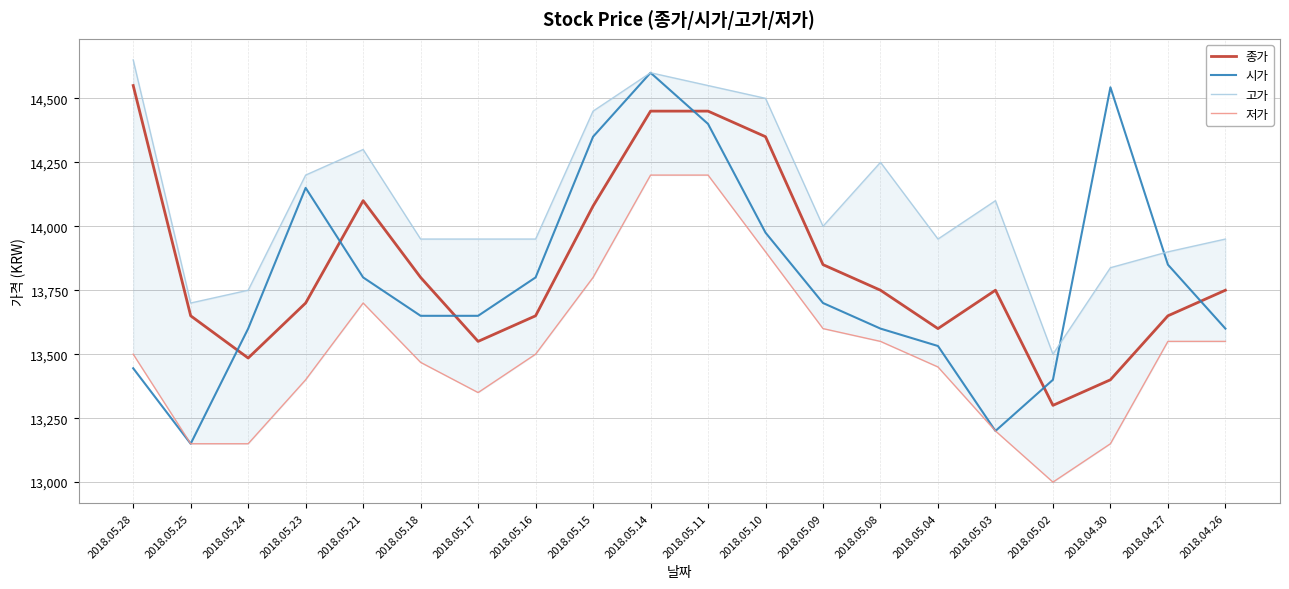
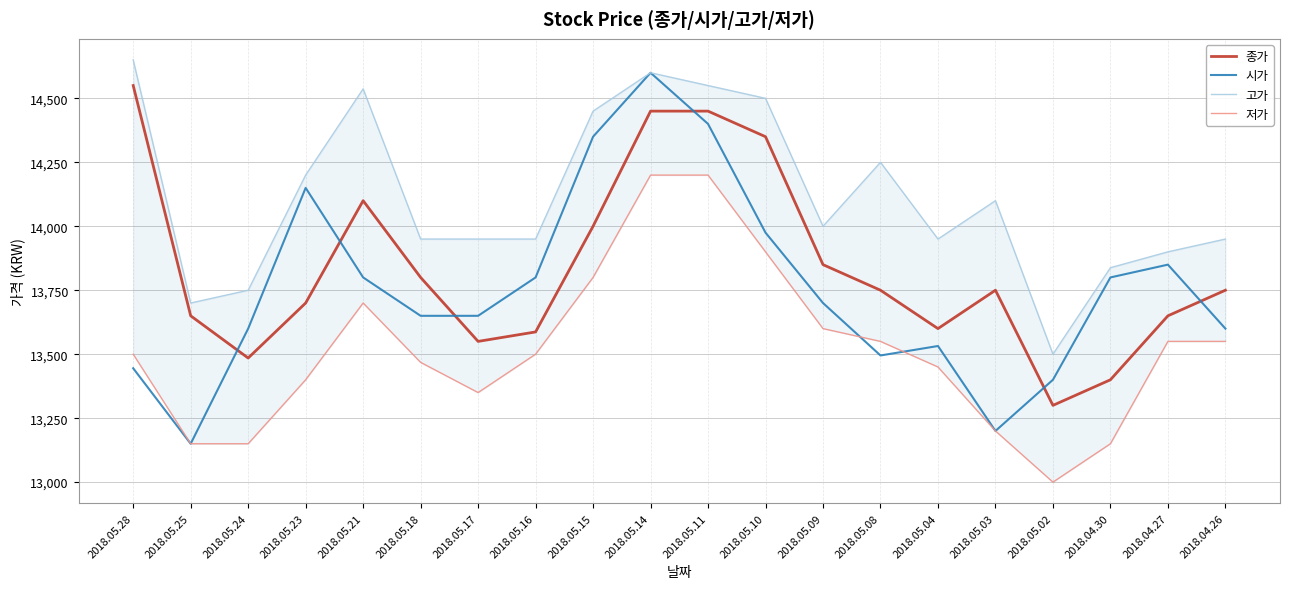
  {
    "종가": {
      "2018.05.28": "14,550",
      "2018.05.25": "13,650",
      "2018.05.24": "13,490",
      "2018.05.23": "13,700",
      "2018.05.21": "14,100",
      "2018.05.18": "13,800",
      "2018.05.17": "13,550",
-     "2018.05.16": "13,650",
-     "2018.05.15": "14,080",
+     "2018.05.16": "13,590",
+     "2018.05.15": "14,000",
      "2018.05.14": "14,450",
      "2018.05.11": "14,450",
      "2018.05.10": "14,350",
      "2018.05.09": "13,850",
      "2018.05.08": "13,750",
      "2018.05.04": "13,600",
      "2018.05.03": "13,750",
      "2018.05.02": "13,300",
      "2018.04.30": "13,400",
      "2018.04.27": "13,650",
      "2018.04.26": "13,750"
    },
    "시가": {
      "2018.05.28": "13,450",
      "2018.05.24": "13,600",
      "2018.05.23": "14,150",
      "2018.05.21": "13,800",
      "2018.05.18": "13,650",
      "2018.05.17": "13,650",
      "2018.05.16": "13,800",
      "2018.05.15": "14,350",
      "2018.05.11": "14,400",
      "2018.05.10": "13,980",
      "2018.05.09": "13,700",
-     "2018.05.08": "13,600",
+     "2018.05.08": "13,500",
      "2018.05.04": "13,530",
      "2018.05.02": "13,400",
-     "2018.04.30": "14,540",
+     "2018.04.30": "13,800",
      "2018.04.27": "13,850",
      "2018.04.26": "13,600"
    },
    "고가": {
      "2018.05.28": "14,650",
      "2018.05.25": "13,700",
      "2018.05.24": "13,750",
      "2018.05.23": "14,200",
-     "2018.05.21": "14,300",
+     "2018.05.21": "14,540",
      "2018.05.18": "13,950",
      "2018.05.17": "13,950",
      "2018.05.16": "13,950",
      "2018.05.15": "14,450",
      "2018.05.11": "14,550",
      "2018.05.10": "14,500",
      "2018.05.09": "14,000",
      "2018.05.08": "14,250",
      "2018.05.04": "13,950",
      "2018.05.03": "14,100",
      "2018.05.02": "13,500",
      "2018.04.30": "13,840",
      "2018.04.27": "13,900",
      "2018.04.26": "13,950"
    },
    "저가": {
      "2018.05.28": "13,500",
      "2018.05.24": "13,150",
      "2018.05.23": "13,400",
      "2018.05.21": "13,700",
      "2018.05.18": "13,470",
      "2018.05.17": "13,350",
      "2018.05.16": "13,500",
      "2018.05.15": "13,800",
      "2018.05.14": "14,200",
      "2018.05.11": "14,200",
      "2018.05.10": "13,900",
      "2018.05.09": "13,600",
      "2018.05.08": "13,550",
      "2018.05.04": "13,450",
      "2018.05.02": "13,000",
      "2018.04.30": "13,150",
      "2018.04.27": "13,550",
      "2018.04.26": "13,550"
    }
  }
